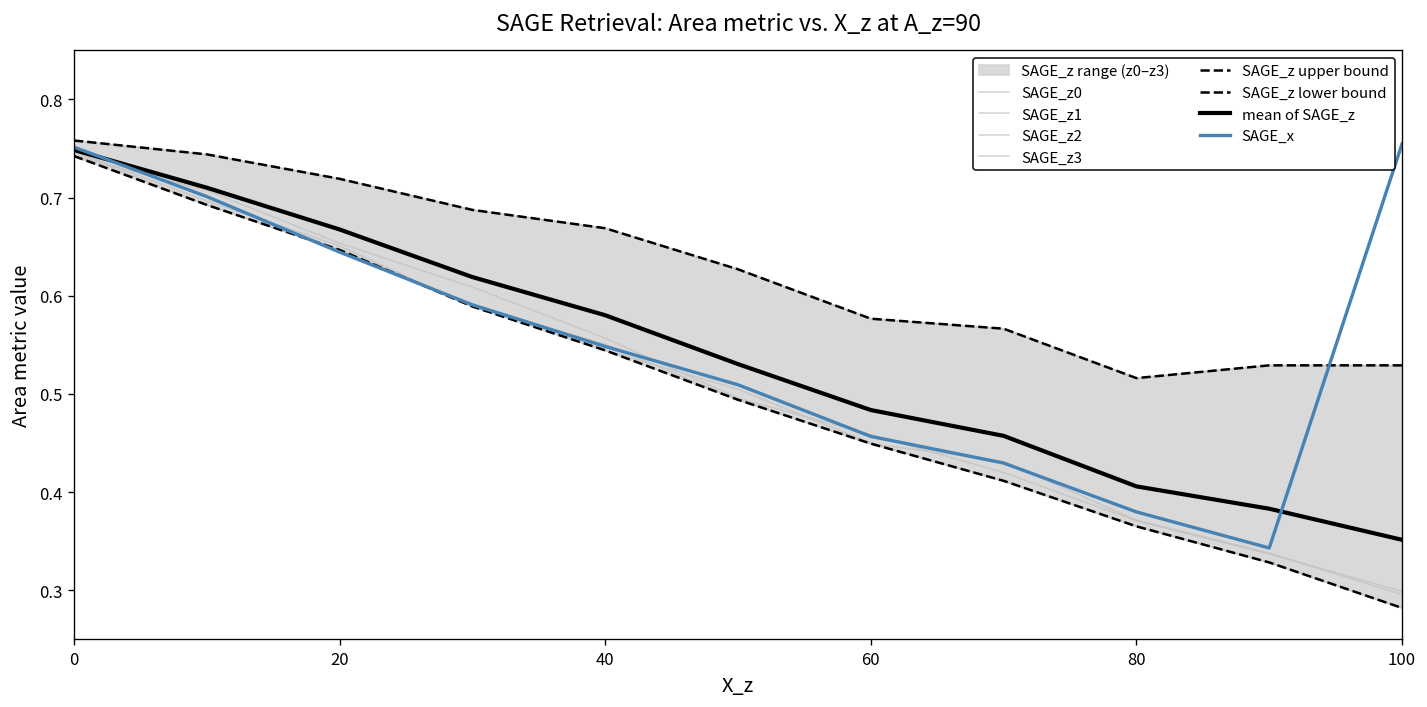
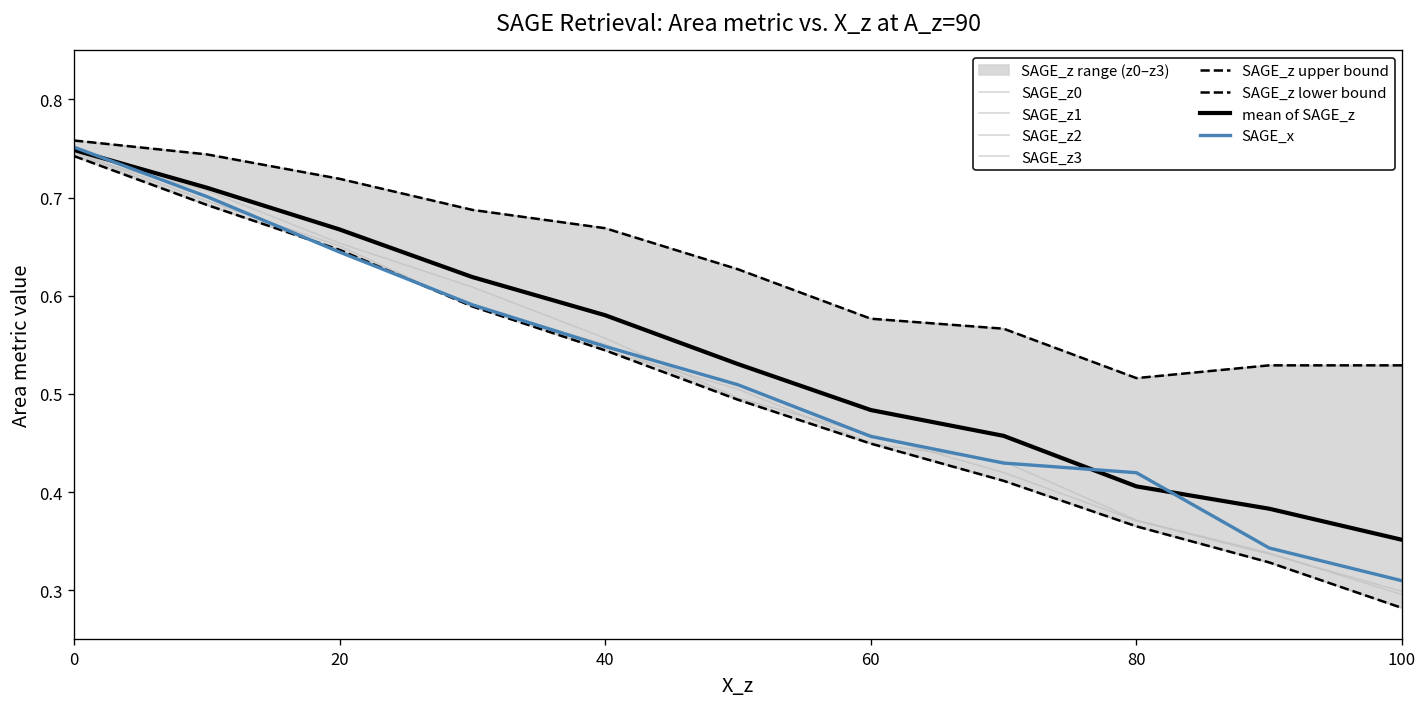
  {
    "SAGE_x": {
-     "80": 0.38,
-     "100": 0.75
+     "80": 0.42,
+     "100": 0.31
    }
  }
